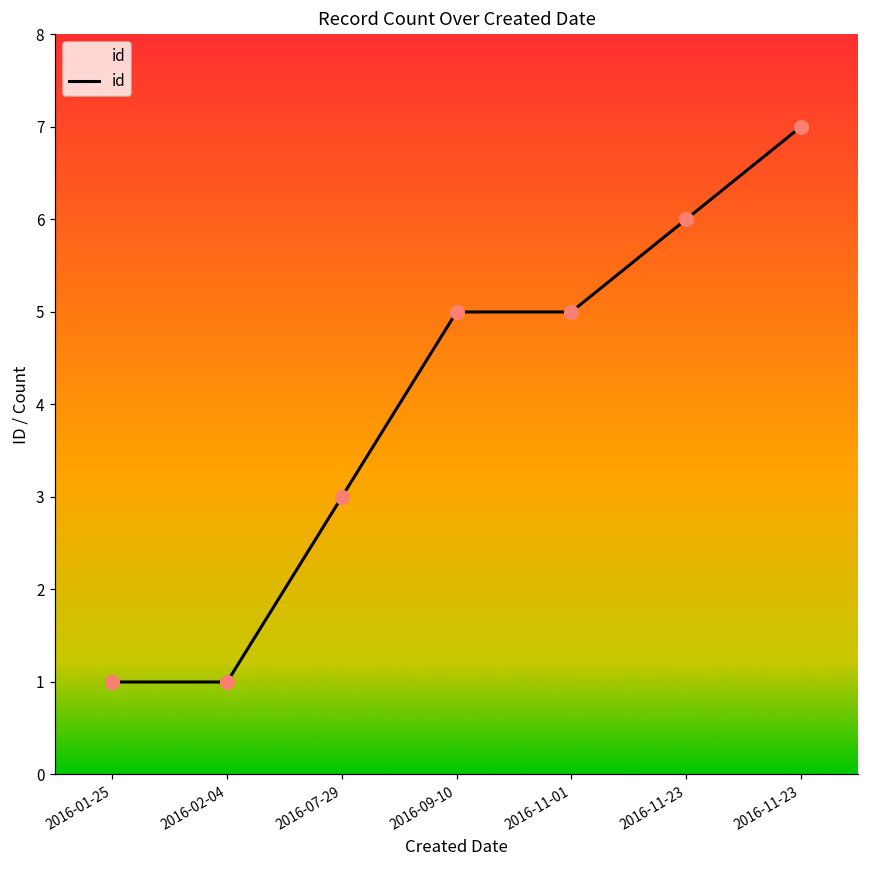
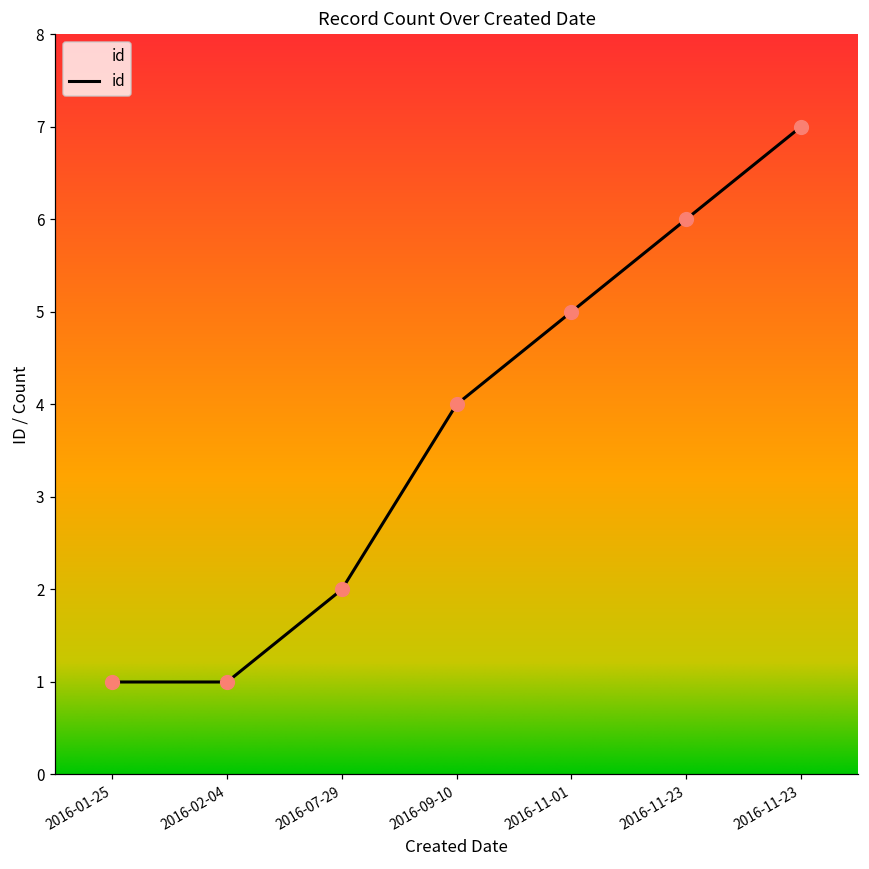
  {
    "2016-01-25": 1,
    "2016-02-04": 1,
-   "2016-07-29": 3,
-   "2016-09-10": 5,
+   "2016-07-29": 2,
+   "2016-09-10": 4,
    "2016-11-01": 5
  }
